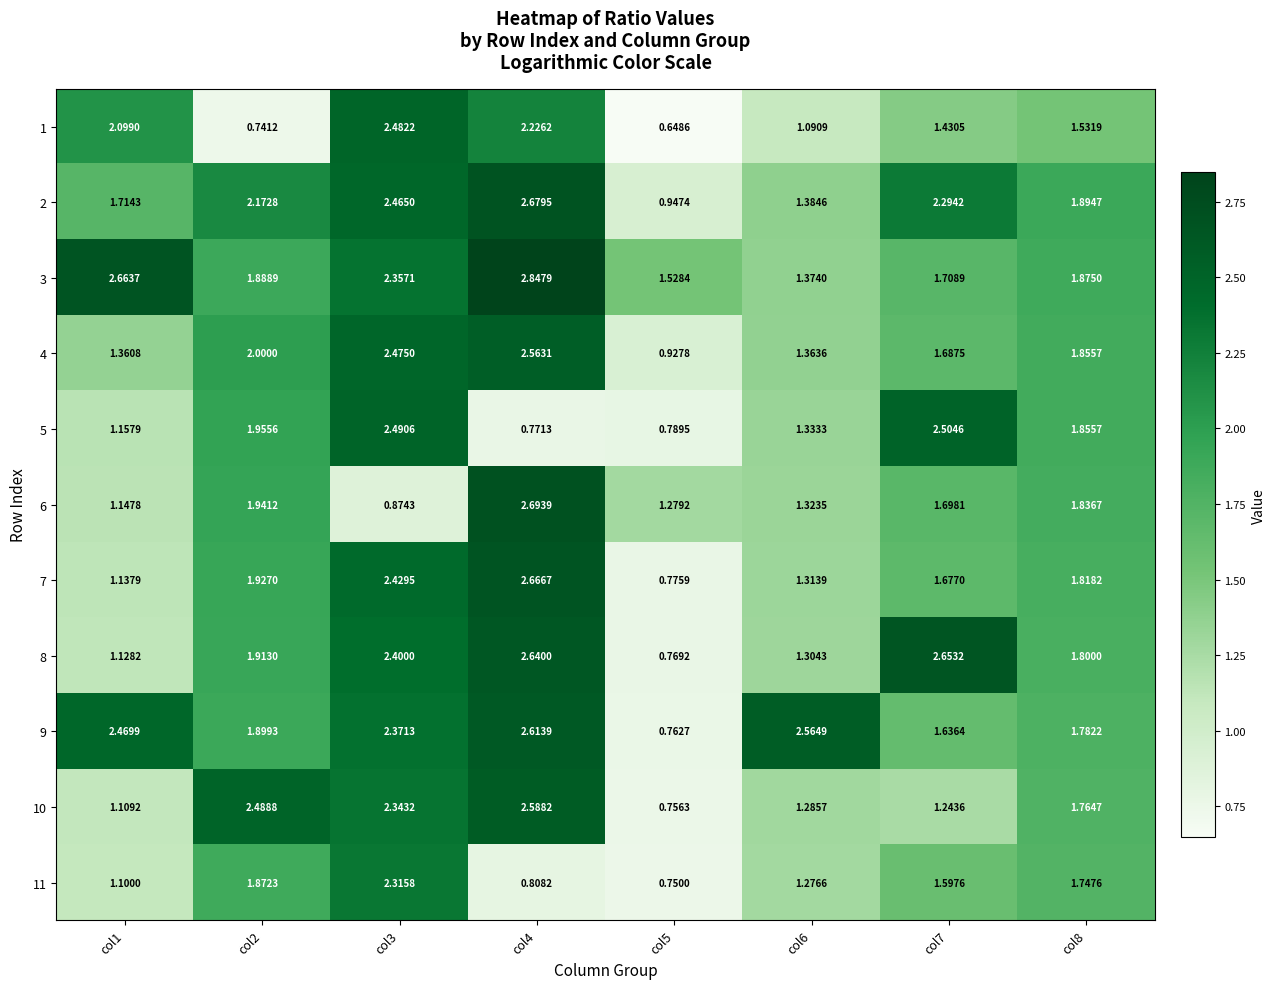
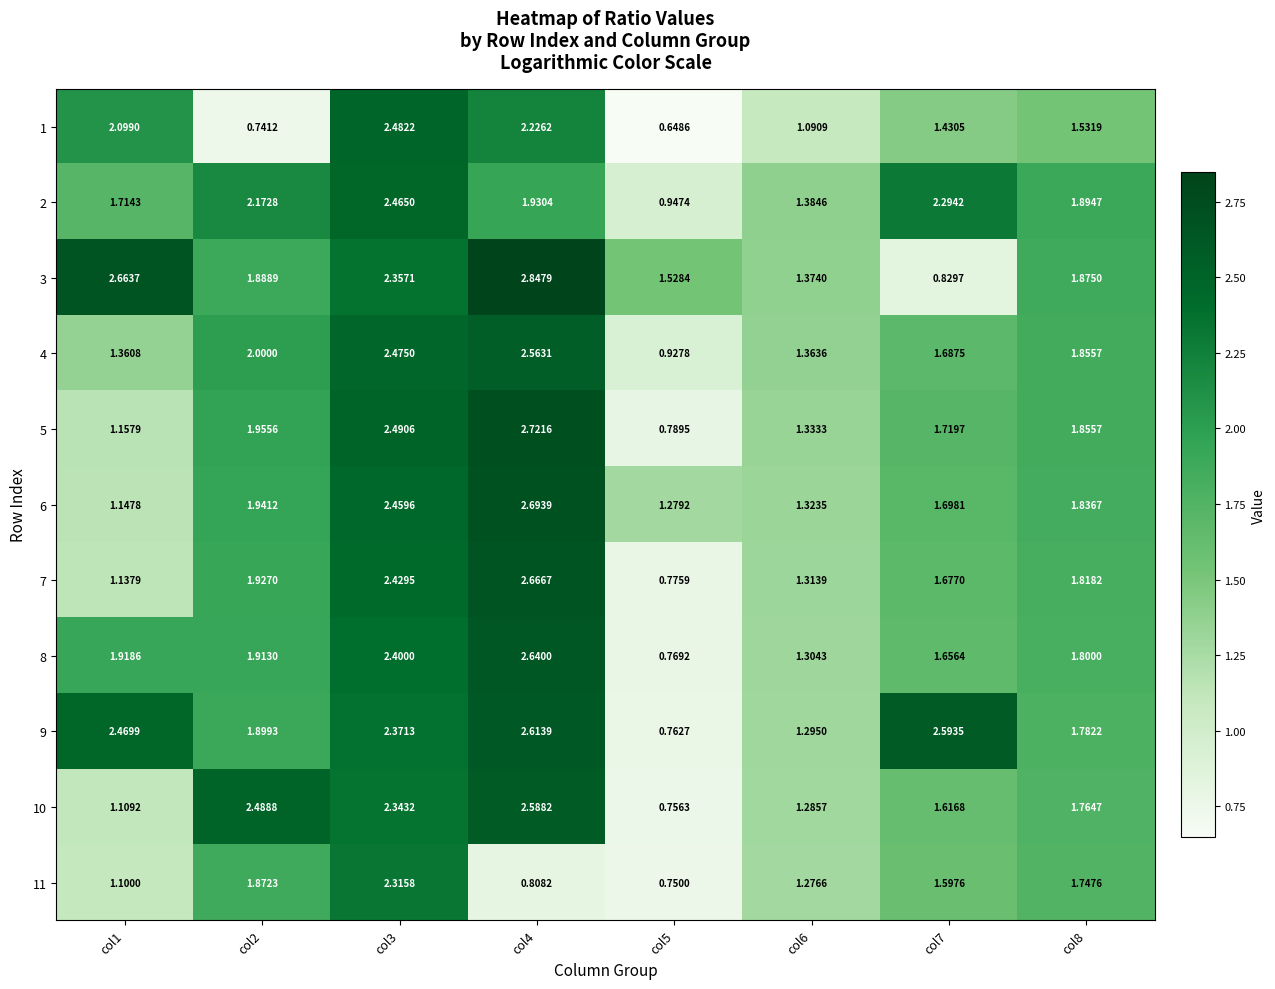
  {
    "1": {
      "col1": 2.0990,
      "col2": 0.7412,
      "col3": 2.4822,
      "col4": 2.2262,
      "col5": 0.6486,
      "col6": 1.0909,
      "col7": 1.4305,
      "col8": 1.5319
    },
    "2": {
      "col1": 1.7143,
      "col2": 2.1728,
      "col3": 2.4650,
-     "col4": 2.6795,
+     "col4": 1.9304,
      "col5": 0.9474,
      "col6": 1.3846,
      "col7": 2.2942,
      "col8": 1.8947
    },
    "3": {
      "col1": 2.6637,
      "col2": 1.8889,
      "col3": 2.3571,
      "col4": 2.8479,
      "col5": 1.5284,
      "col6": 1.3740,
-     "col7": 1.7089,
+     "col7": 0.8297,
      "col8": 1.8750
    },
    "4": {
      "col1": 1.3608,
      "col2": 2.0000,
      "col3": 2.4750,
      "col4": 2.5631,
      "col5": 0.9278,
      "col6": 1.3636,
      "col7": 1.6875,
      "col8": 1.8557
    },
    "5": {
      "col1": 1.1579,
      "col2": 1.9556,
      "col3": 2.4906,
-     "col4": 0.7713,
+     "col4": 2.7216,
      "col5": 0.7895,
      "col6": 1.3333,
-     "col7": 2.5046,
+     "col7": 1.7197,
      "col8": 1.8557
    },
    "6": {
      "col1": 1.1478,
      "col2": 1.9412,
-     "col3": 0.8743,
+     "col3": 2.4596,
      "col4": 2.6939,
      "col5": 1.2792,
      "col6": 1.3235,
      "col7": 1.6981,
      "col8": 1.8367
    },
    "7": {
      "col1": 1.1379,
      "col2": 1.9270,
      "col3": 2.4295,
      "col4": 2.6667,
      "col5": 0.7759,
      "col6": 1.3139,
      "col7": 1.6770,
      "col8": 1.8182
    },
    "8": {
-     "col1": 1.1282,
+     "col1": 1.9186,
      "col2": 1.9130,
      "col3": 2.4000,
      "col4": 2.6400,
      "col5": 0.7692,
      "col6": 1.3043,
-     "col7": 2.6532,
+     "col7": 1.6564,
      "col8": 1.8000
    },
    "9": {
      "col1": 2.4699,
      "col2": 1.8993,
      "col3": 2.3713,
      "col4": 2.6139,
      "col5": 0.7627,
-     "col6": 2.5649,
-     "col7": 1.6364,
+     "col6": 1.2950,
+     "col7": 2.5935,
      "col8": 1.7822
    },
    "10": {
      "col1": 1.1092,
      "col2": 2.4888,
      "col3": 2.3432,
      "col4": 2.5882,
      "col5": 0.7563,
      "col6": 1.2857,
-     "col7": 1.2436,
+     "col7": 1.6168,
      "col8": 1.7647
    },
    "11": {
      "col1": 1.1000,
      "col2": 1.8723,
      "col3": 2.3158,
      "col4": 0.8082,
      "col5": 0.7500,
      "col6": 1.2766,
      "col7": 1.5976,
      "col8": 1.7476
    }
  }
